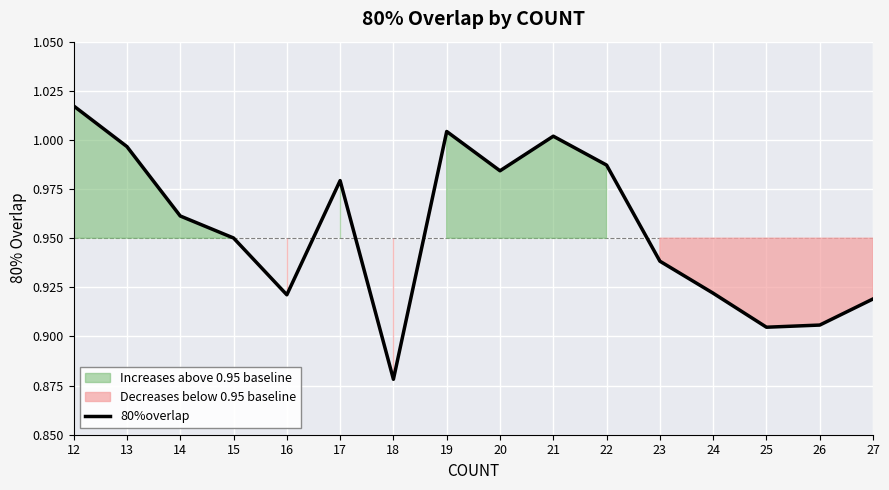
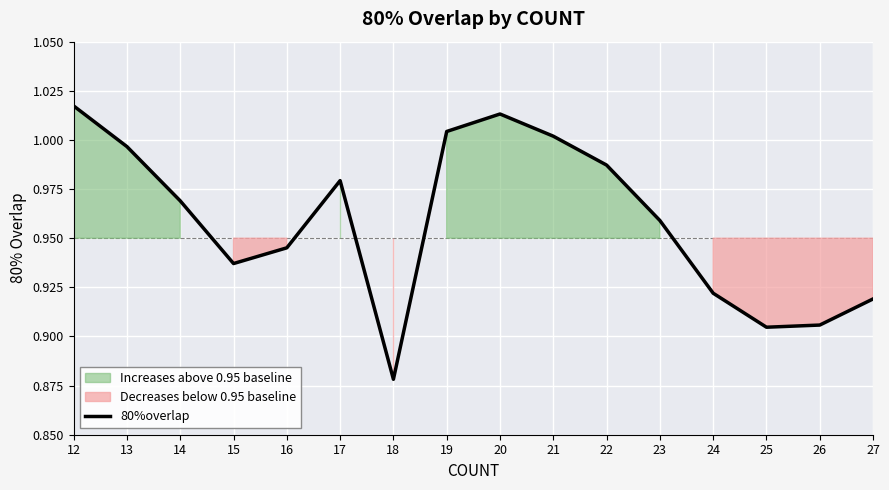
  {
    "12": 1.017,
    "13": 0.997,
-   "14": 0.961,
-   "15": 0.950,
-   "16": 0.921,
+   "14": 0.969,
+   "15": 0.937,
+   "16": 0.945,
    "17": 0.979,
    "18": 0.878,
    "19": 1.004,
-   "20": 0.984,
+   "20": 1.013,
    "21": 1.002,
    "22": 0.987,
-   "23": 0.938,
+   "23": 0.959,
    "24": 0.922,
    "25": 0.905,
    "26": 0.906,
    "27": 0.919
  }
